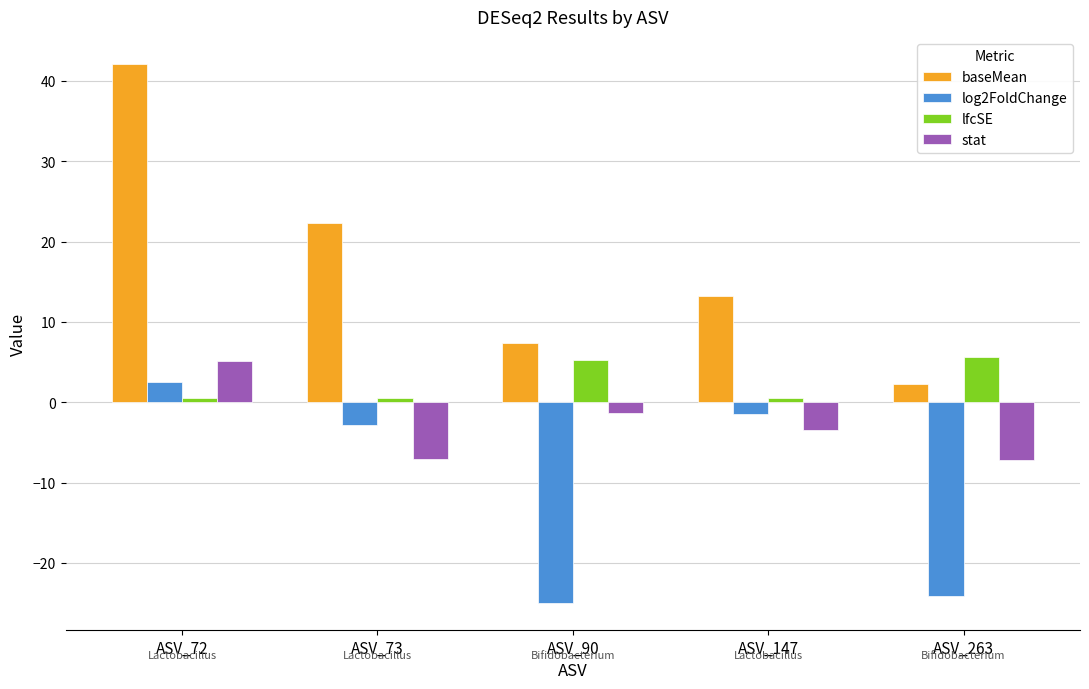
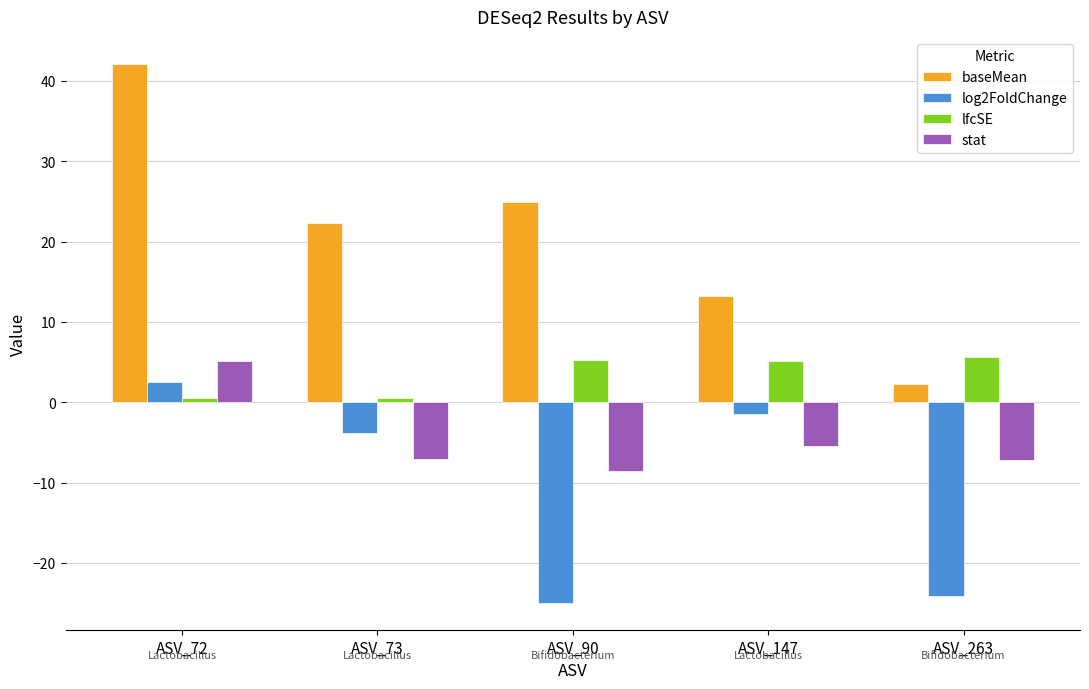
  {
    "baseMean": {
      "ASV_72": 42,
      "ASV_73": 22,
-     "ASV_90": 7,
+     "ASV_90": 25,
      "ASV_147": 13,
      "ASV_263": 2
    },
    "log2FoldChange": {
      "ASV_72": 3,
-     "ASV_73": -3,
+     "ASV_73": -4,
      "ASV_90": -25,
      "ASV_147": -1,
      "ASV_263": -24
    },
    "lfcSE": {
      "ASV_72": 1,
      "ASV_73": 1,
      "ASV_90": 5,
-     "ASV_147": 0,
+     "ASV_147": 5,
      "ASV_263": 6
    },
    "stat": {
      "ASV_72": 5,
      "ASV_73": -7,
-     "ASV_90": -1,
-     "ASV_147": -3,
+     "ASV_90": -9,
+     "ASV_147": -5,
      "ASV_263": -7
    }
  }
